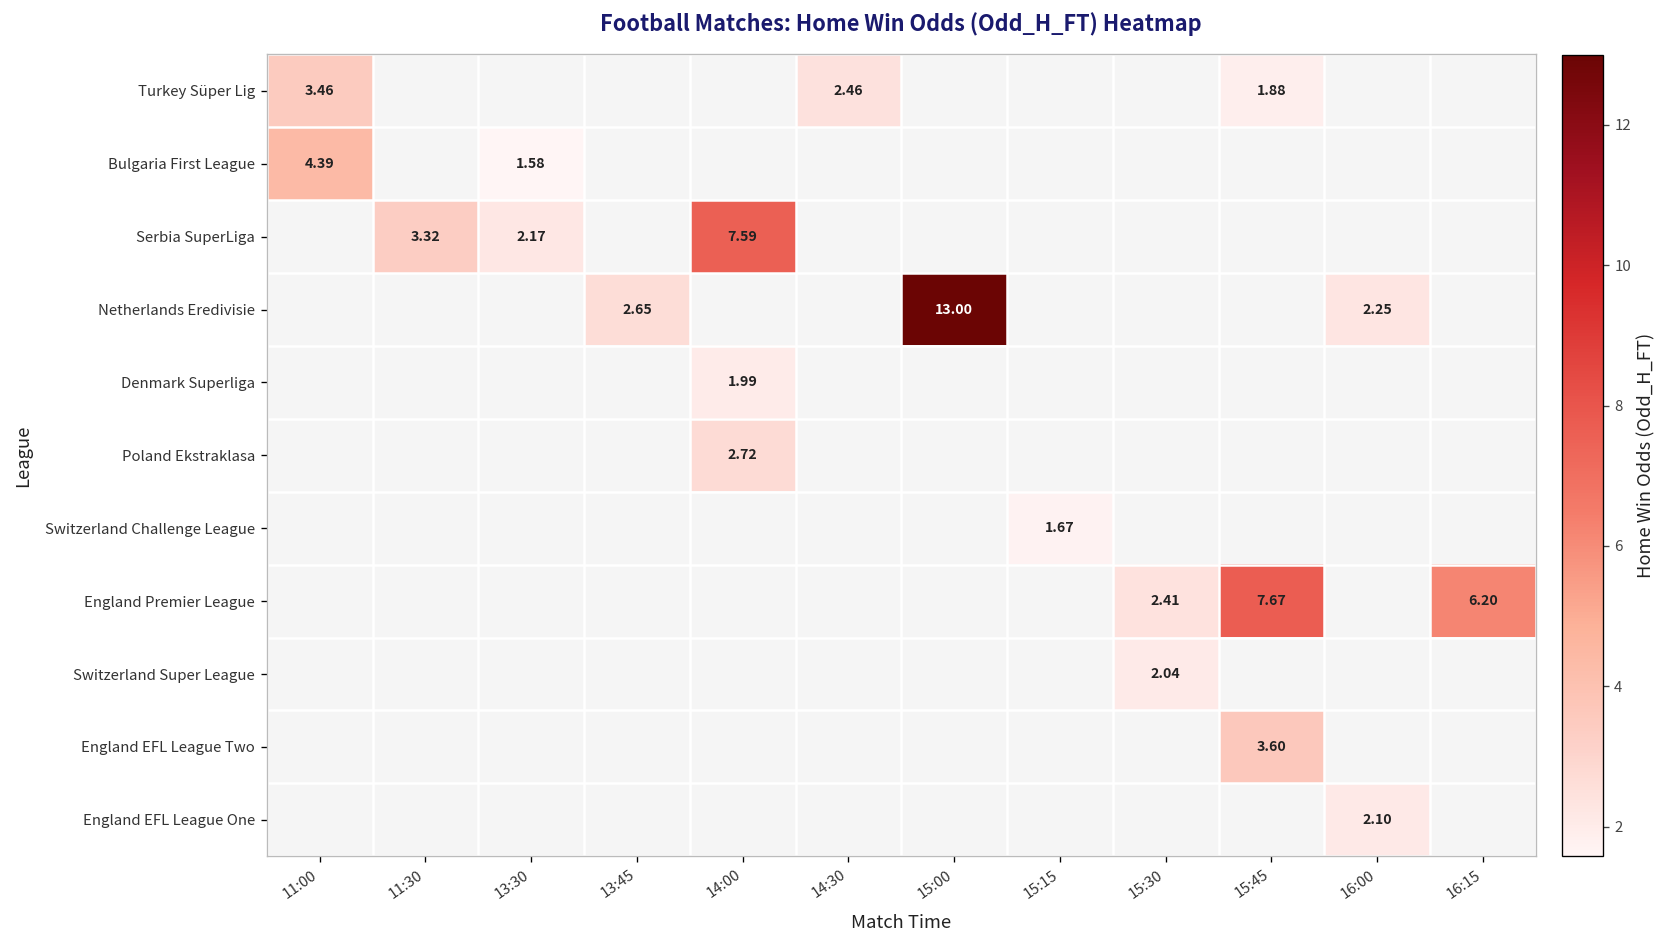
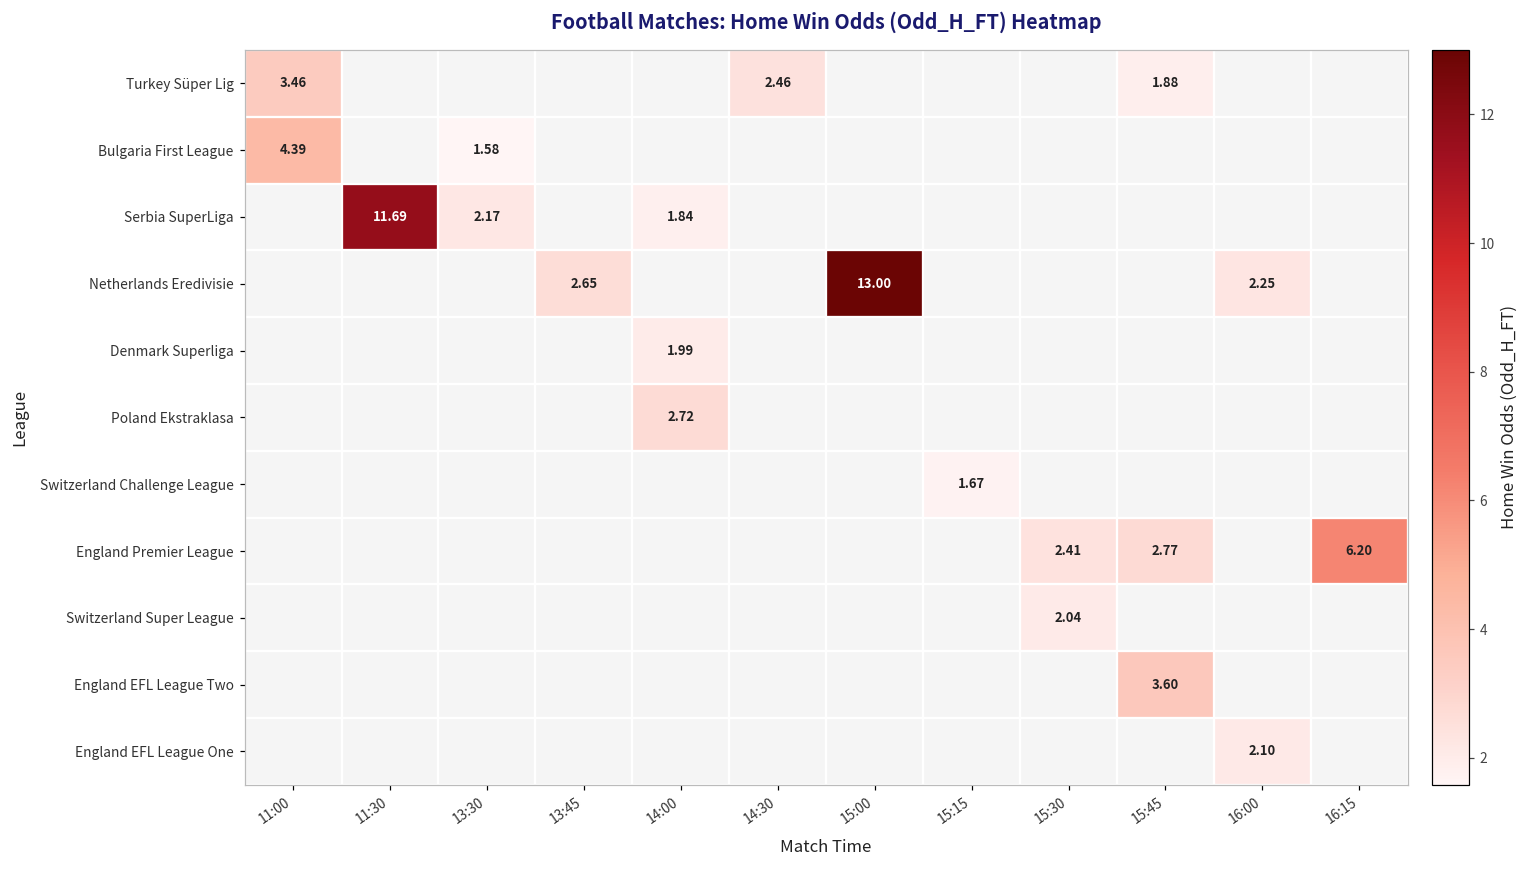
  {
    "Turkey Süper Lig": {
      "11:00": 3.46,
      "14:30": 2.46,
      "15:45": 1.88
    },
    "Bulgaria First League": {
      "11:00": 4.39,
      "13:30": 1.58
    },
    "Serbia SuperLiga": {
-     "11:30": 3.32,
+     "11:30": 11.69,
      "13:30": 2.17,
-     "14:00": 7.59
+     "14:00": 1.84
    },
    "Netherlands Eredivisie": {
      "13:45": 2.65,
      "15:00": 13.00,
      "16:00": 2.25
    },
    "Denmark Superliga": {
      "14:00": 1.99
    },
    "Poland Ekstraklasa": {
      "14:00": 2.72
    },
    "Switzerland Challenge League": {
      "15:15": 1.67
    },
    "England Premier League": {
      "15:30": 2.41,
-     "15:45": 7.67,
+     "15:45": 2.77,
      "16:15": 6.20
    },
    "Switzerland Super League": {
      "15:30": 2.04
    },
    "England EFL League Two": {
      "15:45": 3.60
    },
    "England EFL League One": {
      "16:00": 2.10
    }
  }
